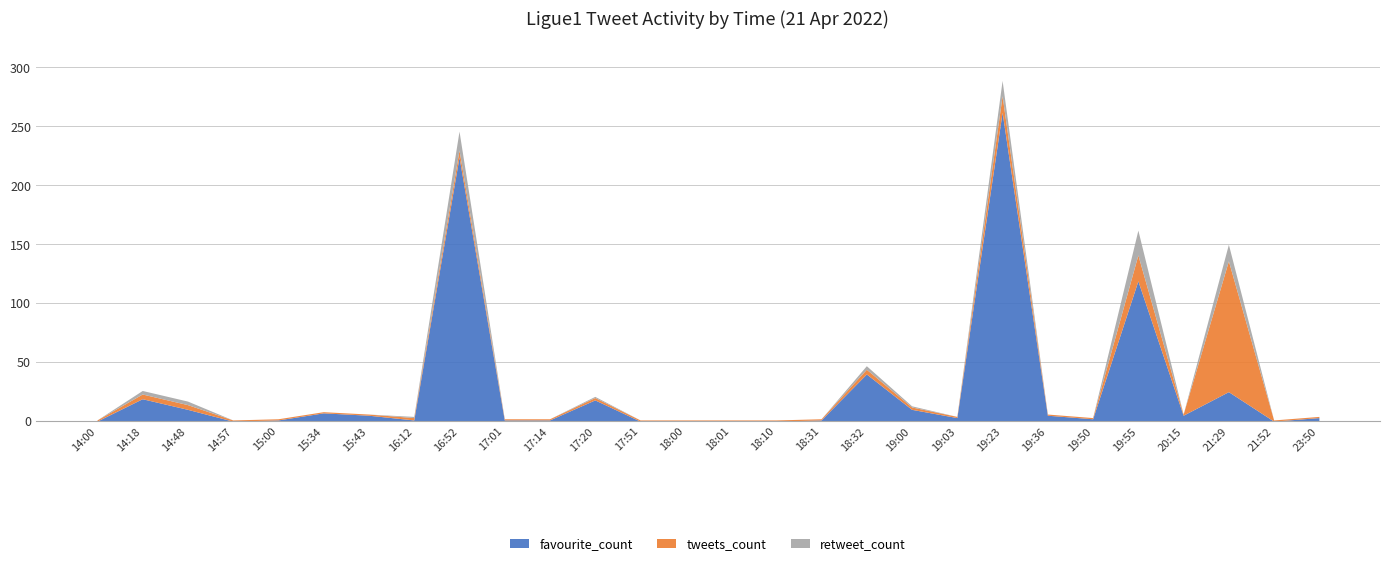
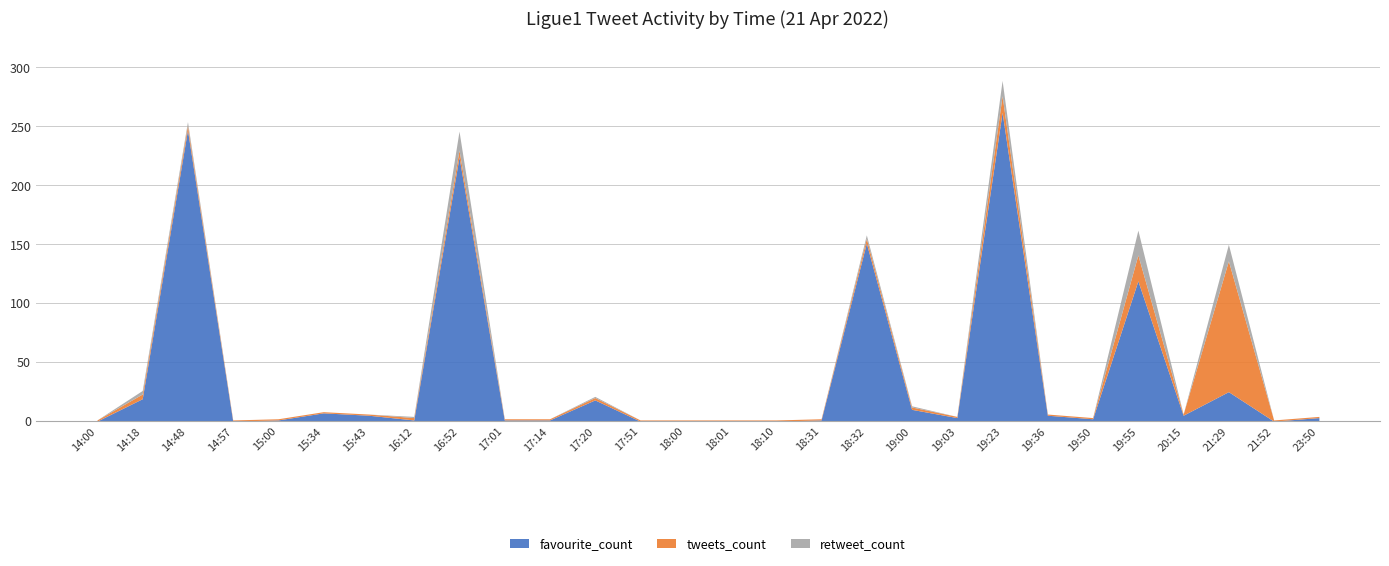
  {
    "favourite_count": {
      "14:18": 19,
-     "14:48": 10,
+     "14:48": 247,
      "16:52": 224,
-     "18:32": 40,
+     "18:32": 151,
      "19:23": 262,
      "19:55": 119,
      "21:29": 25
    },
    "tweets_count": {
      "14:18": 4,
      "14:48": 4,
      "16:52": 6,
      "18:32": 4,
      "19:23": 14,
      "19:55": 22,
      "21:29": 111
    },
    "retweet_count": {
      "14:18": 3,
      "14:48": 3,
      "16:52": 16,
      "18:32": 3,
      "19:23": 13,
      "19:55": 21,
      "21:29": 14
    }
  }
